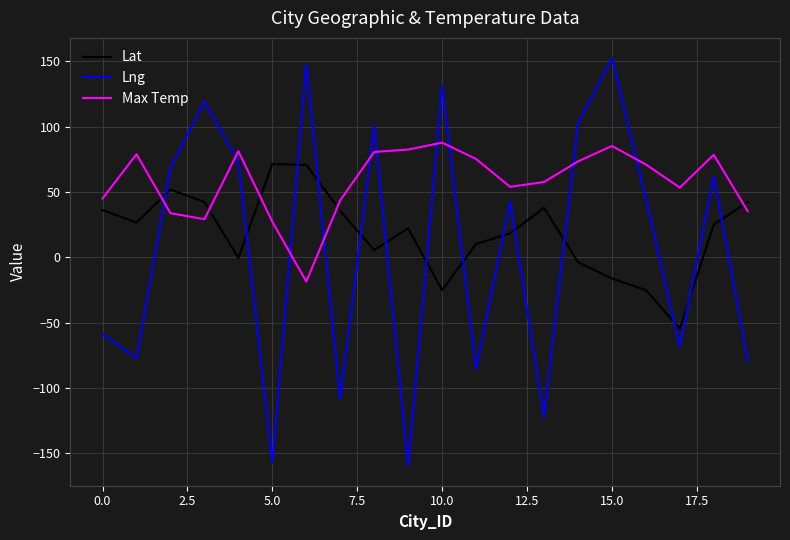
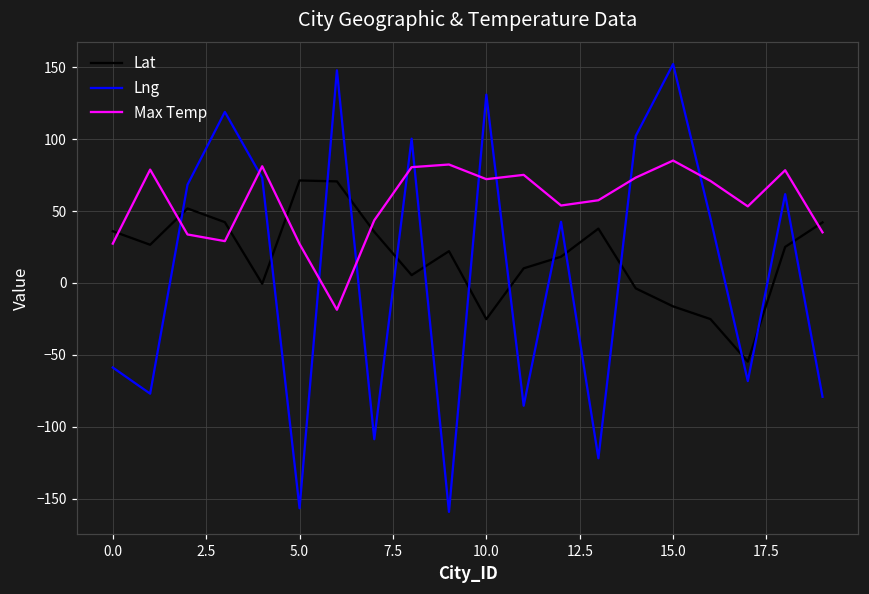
  {
    "Lat": {
      "0.0": 36,
      "5.0": 71,
      "10.0": -25,
      "15.0": -16
    },
    "Lng": {
      "0.0": -59,
      "5.0": -157,
      "10.0": 131,
      "15.0": 152
    },
    "Max Temp": {
-     "0.0": 45,
+     "0.0": 27,
      "5.0": 27,
-     "10.0": 88,
+     "10.0": 72,
      "15.0": 85
    }
  }
